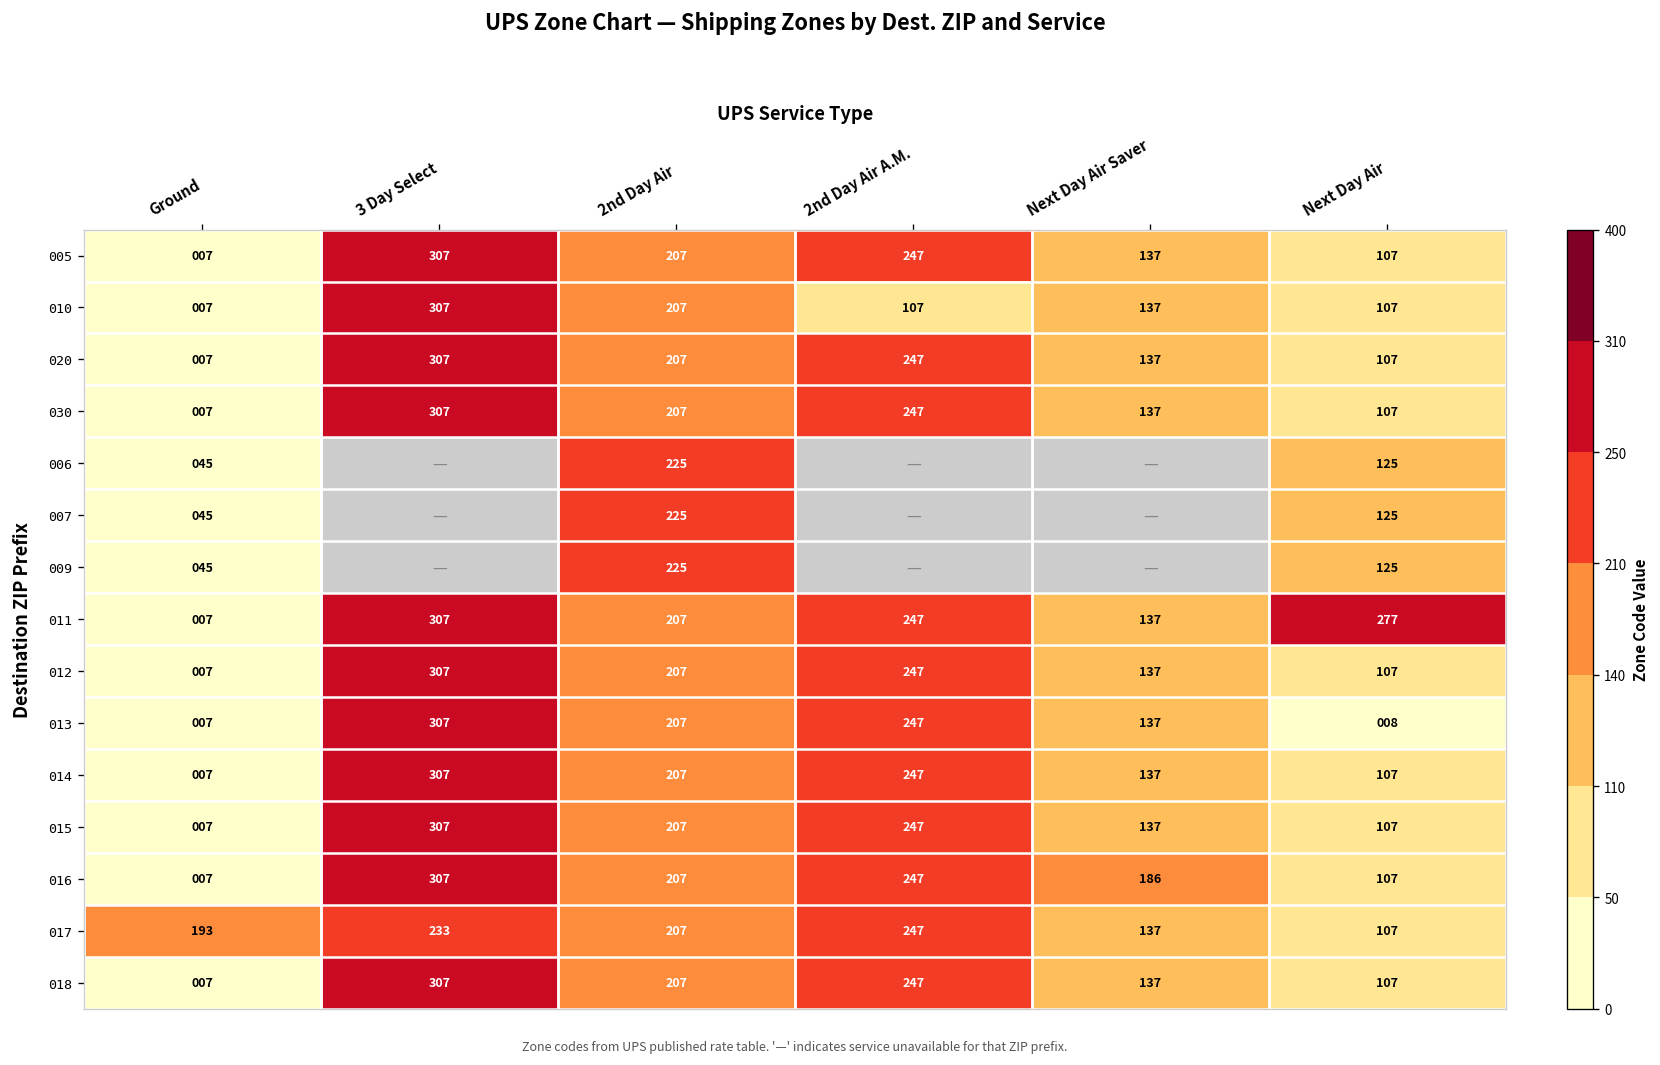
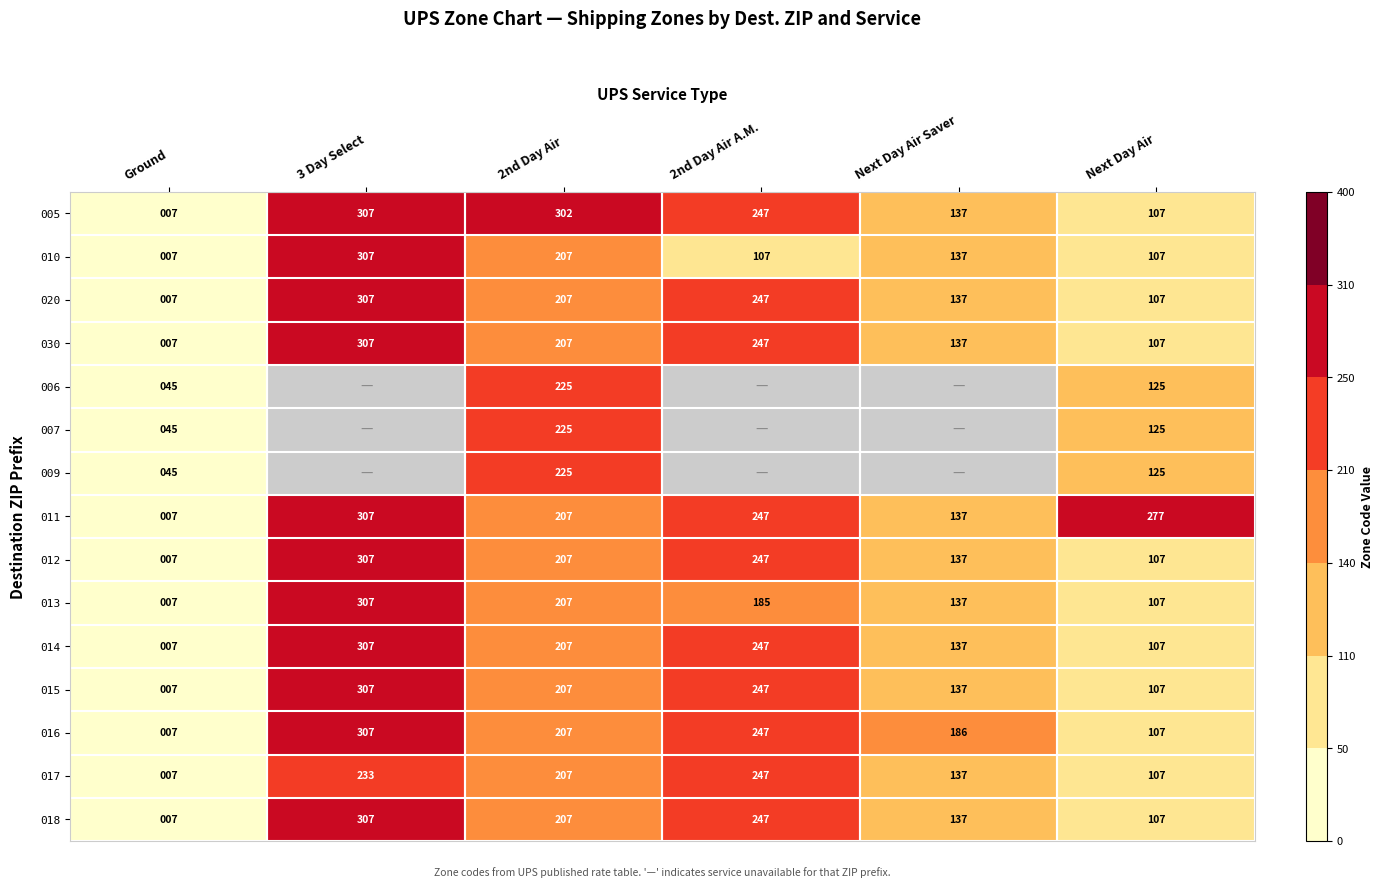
  {
    "005": {
      "Ground": "007",
      "3 Day Select": "307",
-     "2nd Day Air": "207",
+     "2nd Day Air": "302",
      "2nd Day Air A.M.": "247",
      "Next Day Air Saver": "137",
      "Next Day Air": "107"
    },
    "010": {
      "Ground": "007",
      "3 Day Select": "307",
      "2nd Day Air": "207",
      "2nd Day Air A.M.": "107",
      "Next Day Air Saver": "137",
      "Next Day Air": "107"
    },
    "020": {
      "Ground": "007",
      "3 Day Select": "307",
      "2nd Day Air": "207",
      "2nd Day Air A.M.": "247",
      "Next Day Air Saver": "137",
      "Next Day Air": "107"
    },
    "030": {
      "Ground": "007",
      "3 Day Select": "307",
      "2nd Day Air": "207",
      "2nd Day Air A.M.": "247",
      "Next Day Air Saver": "137",
      "Next Day Air": "107"
    },
    "006": {
      "Ground": "045",
      "2nd Day Air": "225",
      "Next Day Air": "125"
    },
    "007": {
      "Ground": "045",
      "2nd Day Air": "225",
      "Next Day Air": "125"
    },
    "009": {
      "Ground": "045",
      "2nd Day Air": "225",
      "Next Day Air": "125"
    },
    "011": {
      "Ground": "007",
      "3 Day Select": "307",
      "2nd Day Air": "207",
      "2nd Day Air A.M.": "247",
      "Next Day Air Saver": "137",
      "Next Day Air": "277"
    },
    "012": {
      "Ground": "007",
      "3 Day Select": "307",
      "2nd Day Air": "207",
      "2nd Day Air A.M.": "247",
      "Next Day Air Saver": "137",
      "Next Day Air": "107"
    },
    "013": {
      "Ground": "007",
      "3 Day Select": "307",
      "2nd Day Air": "207",
-     "2nd Day Air A.M.": "247",
+     "2nd Day Air A.M.": "185",
      "Next Day Air Saver": "137",
-     "Next Day Air": "008"
+     "Next Day Air": "107"
    },
    "014": {
      "Ground": "007",
      "3 Day Select": "307",
      "2nd Day Air": "207",
      "2nd Day Air A.M.": "247",
      "Next Day Air Saver": "137",
      "Next Day Air": "107"
    },
    "015": {
      "Ground": "007",
      "3 Day Select": "307",
      "2nd Day Air": "207",
      "2nd Day Air A.M.": "247",
      "Next Day Air Saver": "137",
      "Next Day Air": "107"
    },
    "016": {
      "Ground": "007",
      "3 Day Select": "307",
      "2nd Day Air": "207",
      "2nd Day Air A.M.": "247",
      "Next Day Air Saver": "186",
      "Next Day Air": "107"
    },
    "017": {
-     "Ground": "193",
+     "Ground": "007",
      "3 Day Select": "233",
      "2nd Day Air": "207",
      "2nd Day Air A.M.": "247",
      "Next Day Air Saver": "137",
      "Next Day Air": "107"
    },
    "018": {
      "Ground": "007",
      "3 Day Select": "307",
      "2nd Day Air": "207",
      "2nd Day Air A.M.": "247",
      "Next Day Air Saver": "137",
      "Next Day Air": "107"
    }
  }
